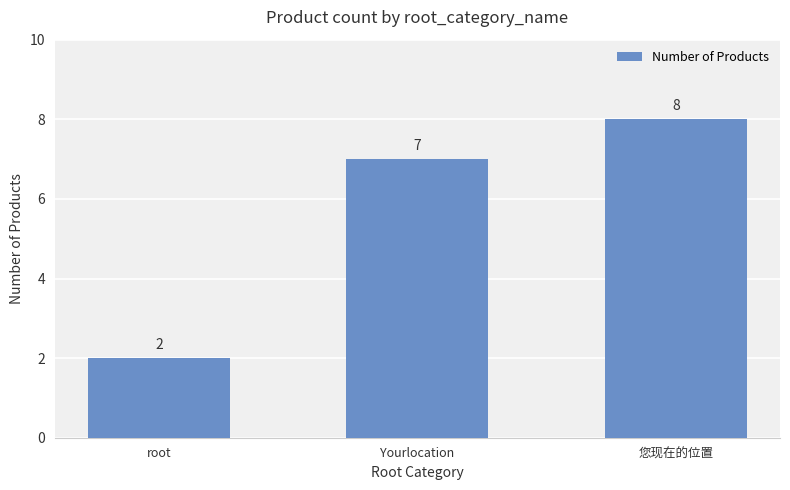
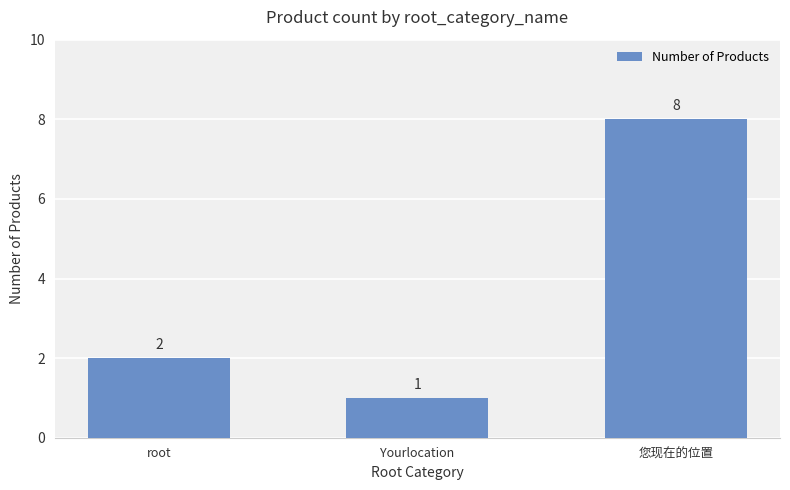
  {
    "root": 2,
-   "Yourlocation": 7,
+   "Yourlocation": 1,
    "您现在的位置": 8
  }
